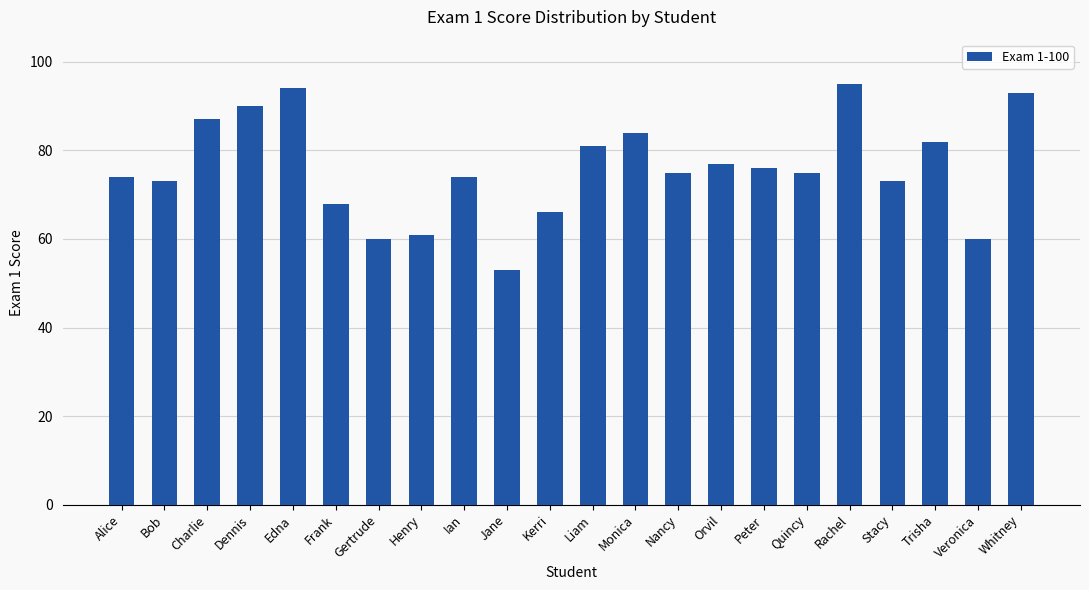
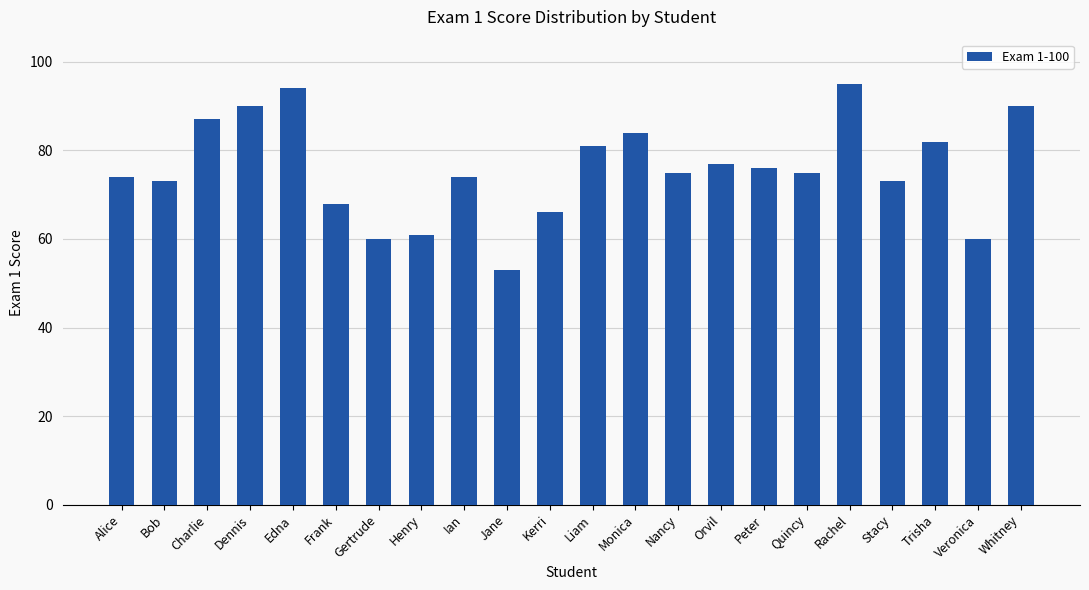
  {
    "Alice": 74,
    "Bob": 73,
    "Charlie": 87,
    "Dennis": 90,
    "Edna": 94,
    "Frank": 68,
    "Gertrude": 60,
    "Henry": 61,
    "Ian": 74,
    "Jane": 53,
    "Kerri": 66,
    "Liam": 81,
    "Monica": 84,
    "Nancy": 75,
    "Orvil": 77,
    "Peter": 76,
    "Quincy": 75,
    "Rachel": 95,
    "Stacy": 73,
    "Trisha": 82,
    "Veronica": 60,
-   "Whitney": 93
+   "Whitney": 90
  }
